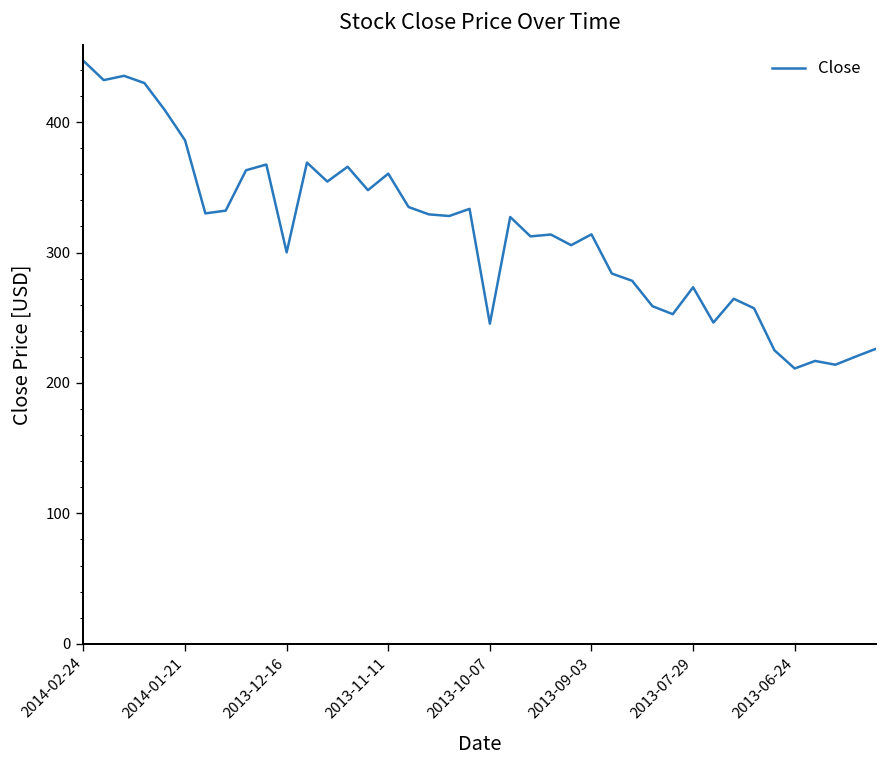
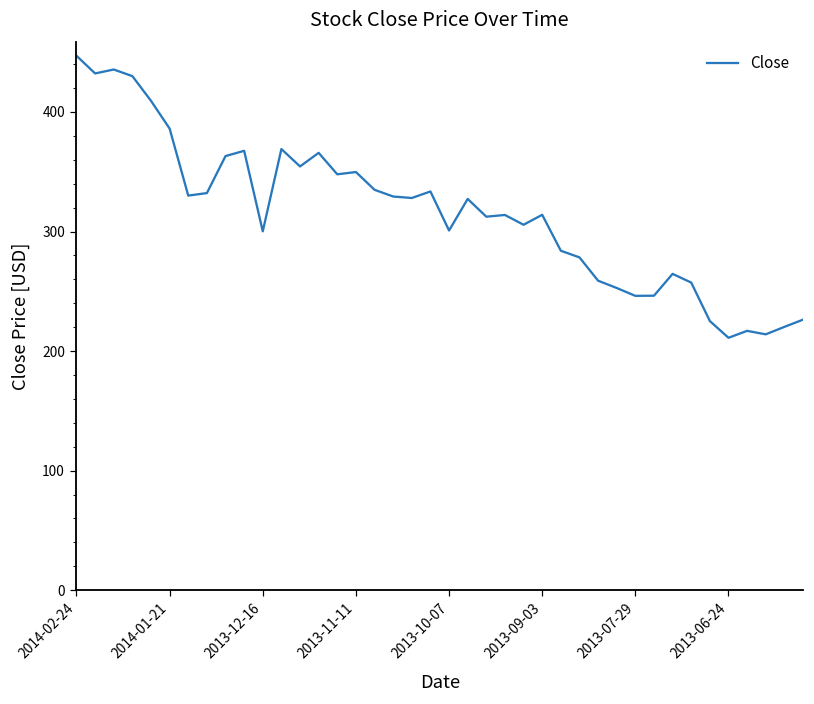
  {
    "2014-02-24": 447,
    "2014-01-21": 386,
    "2013-12-16": 300,
-   "2013-11-11": 361,
-   "2013-10-07": 245,
+   "2013-11-11": 350,
+   "2013-10-07": 301,
    "2013-09-03": 314,
-   "2013-07-29": 273,
+   "2013-07-29": 246,
    "2013-06-24": 211
  }
